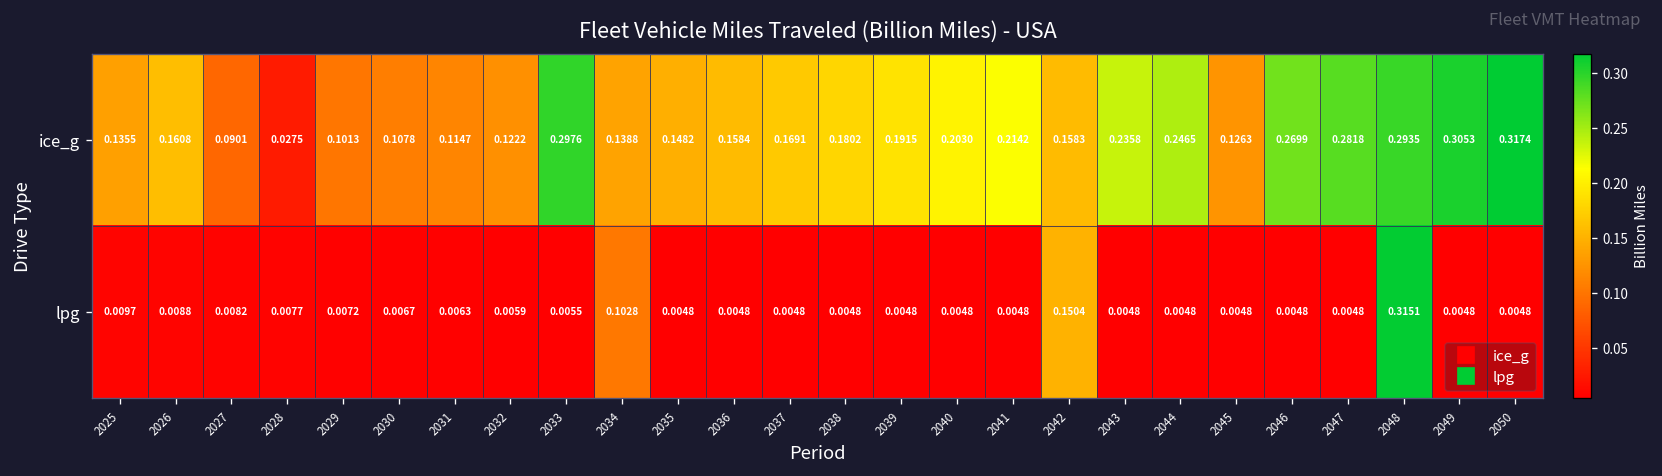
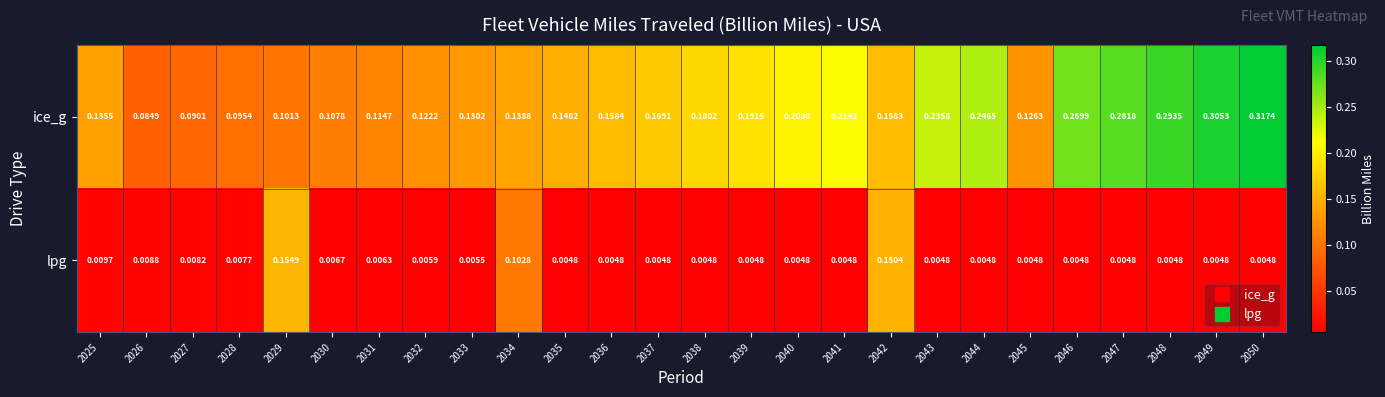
  {
    "ice_g": {
      "2025": 0.1355,
-     "2026": 0.1608,
+     "2026": 0.0849,
      "2027": 0.0901,
-     "2028": 0.0275,
+     "2028": 0.0954,
      "2029": 0.1013,
      "2030": 0.1078,
      "2031": 0.1147,
      "2032": 0.1222,
-     "2033": 0.2976,
+     "2033": 0.1302,
      "2034": 0.1388,
      "2035": 0.1482,
      "2036": 0.1584,
      "2037": 0.1691,
      "2038": 0.1802,
      "2039": 0.1915,
      "2040": 0.2030,
      "2041": 0.2142,
      "2042": 0.1583,
      "2043": 0.2358,
      "2044": 0.2465,
      "2045": 0.1263,
      "2046": 0.2699,
      "2047": 0.2818,
      "2048": 0.2935,
      "2049": 0.3053,
      "2050": 0.3174
    },
    "lpg": {
      "2025": 0.0097,
      "2026": 0.0088,
      "2027": 0.0082,
      "2028": 0.0077,
-     "2029": 0.0072,
+     "2029": 0.1549,
      "2030": 0.0067,
      "2031": 0.0063,
      "2032": 0.0059,
      "2033": 0.0055,
      "2034": 0.1028,
      "2035": 0.0048,
      "2036": 0.0048,
      "2037": 0.0048,
      "2038": 0.0048,
      "2039": 0.0048,
      "2040": 0.0048,
      "2041": 0.0048,
      "2042": 0.1504,
      "2043": 0.0048,
      "2044": 0.0048,
      "2045": 0.0048,
      "2046": 0.0048,
      "2047": 0.0048,
-     "2048": 0.3151,
+     "2048": 0.0048,
      "2049": 0.0048,
      "2050": 0.0048
    }
  }
